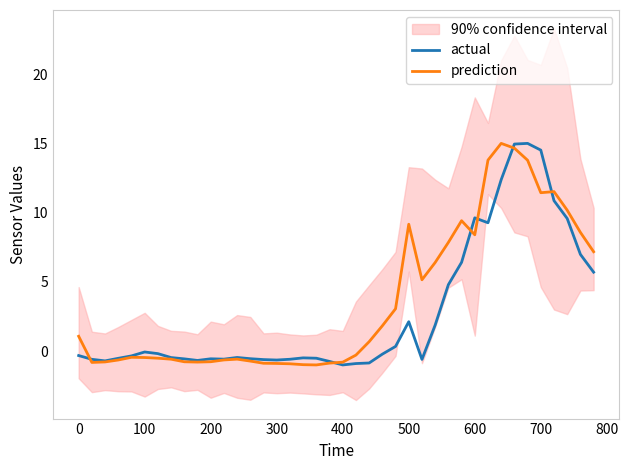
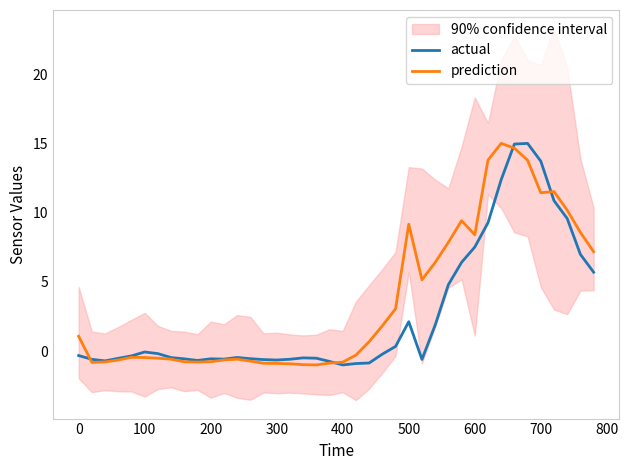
  {
    "actual": {
      "0": -0.3,
      "100": -0.1,
      "200": -0.6,
      "300": -0.6,
      "400": -1.0,
      "500": 2.1,
-     "600": 9.6,
-     "700": 14.5
+     "600": 7.5,
+     "700": 13.7
    },
    "prediction": {
      "0": 1.1,
      "100": -0.5,
      "200": -0.8,
      "300": -0.9,
      "400": -0.8,
      "500": 9.2,
      "600": 8.4,
      "700": 11.4
    }
  }
